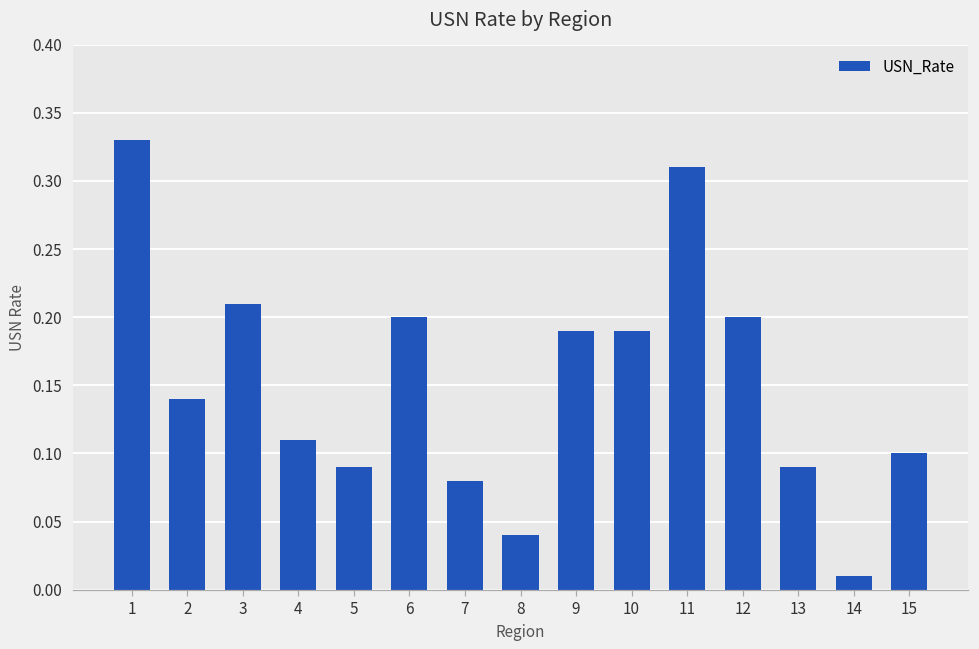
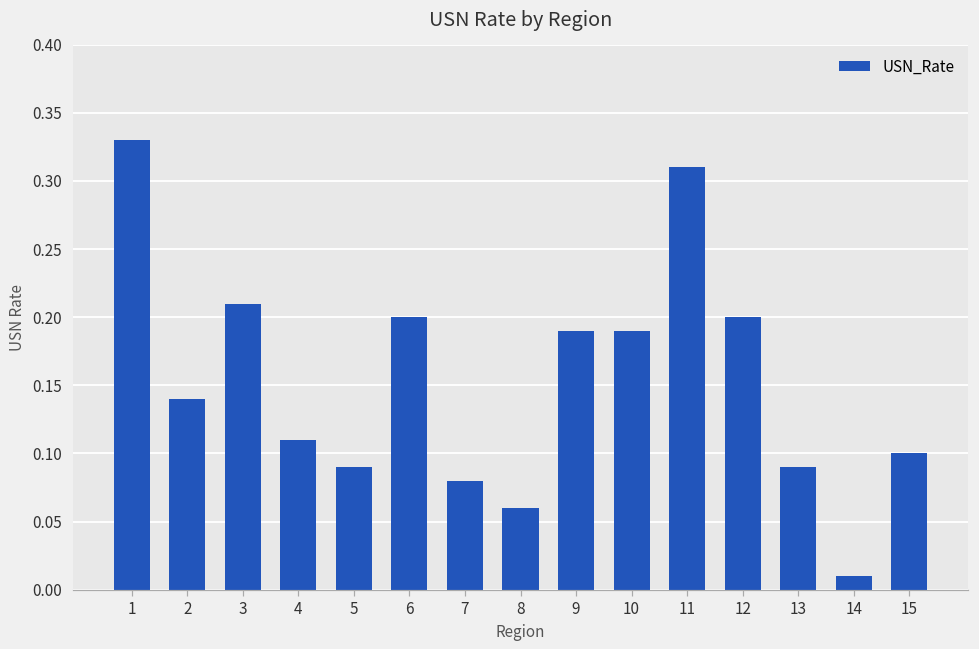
  {
    "1": 0.33,
    "2": 0.14,
    "3": 0.21,
    "4": 0.11,
    "5": 0.09,
    "6": 0.20,
    "7": 0.08,
-   "8": 0.04,
+   "8": 0.06,
    "9": 0.19,
    "10": 0.19,
    "11": 0.31,
    "12": 0.20,
    "13": 0.09,
    "14": 0.01,
    "15": 0.10
  }
